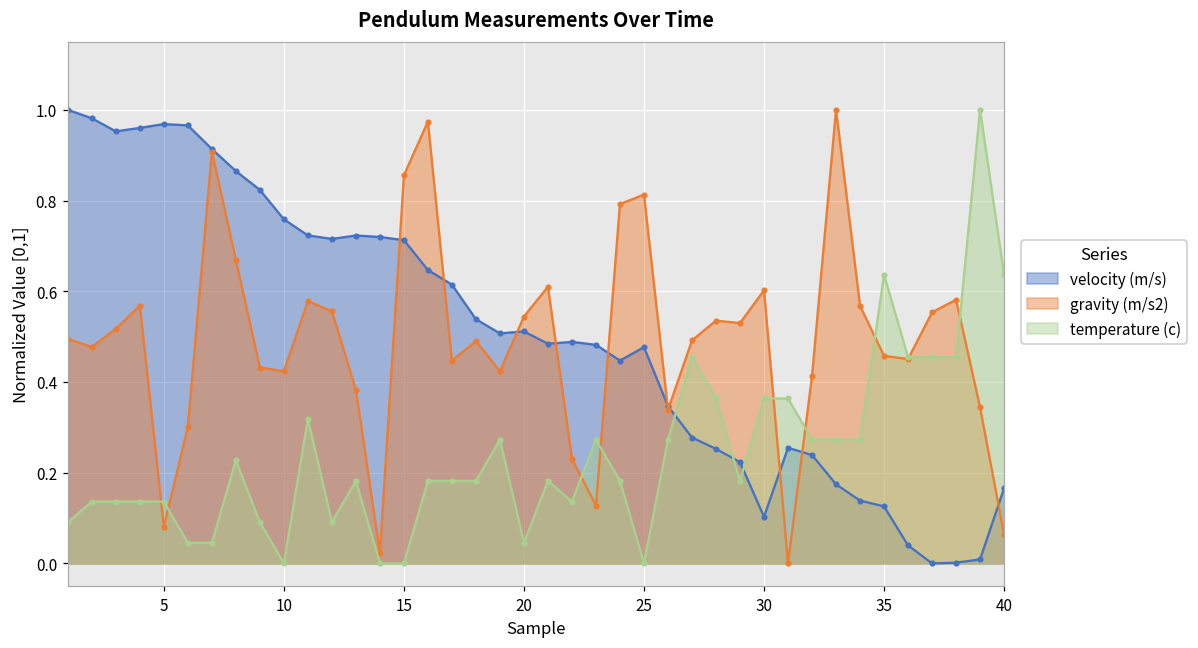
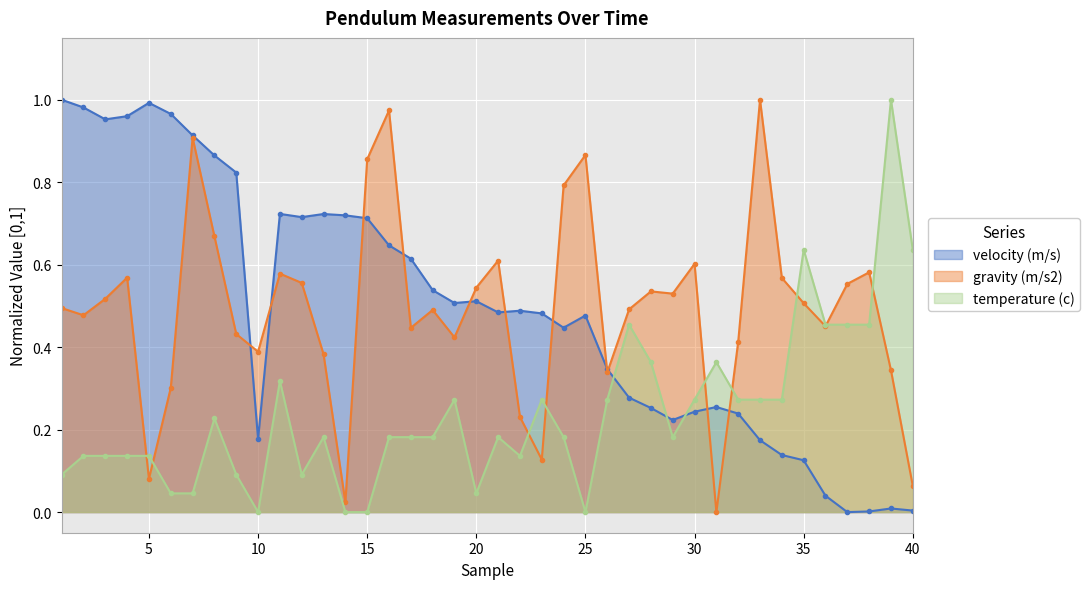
  {
    "velocity (m/s)": {
-     "5": 0.97,
-     "10": 0.76,
+     "5": 0.99,
+     "10": 0.18,
      "15": 0.71,
      "20": 0.51,
      "25": 0.48,
-     "30": 0.10,
+     "30": 0.24,
      "35": 0.13,
-     "40": 0.17
+     "40": 0.00
    },
    "gravity (m/s2)": {
      "5": 0.08,
-     "10": 0.42,
+     "10": 0.39,
      "15": 0.86,
      "20": 0.54,
-     "25": 0.81,
+     "25": 0.87,
      "30": 0.60,
-     "35": 0.46,
+     "35": 0.51,
      "40": 0.06
    },
    "temperature (c)": {
      "5": 0.14,
      "10": 0.00,
      "15": 0.00,
      "20": 0.05,
      "25": 0.00,
-     "30": 0.36,
+     "30": 0.27,
      "35": 0.64,
      "40": 0.64
    }
  }
